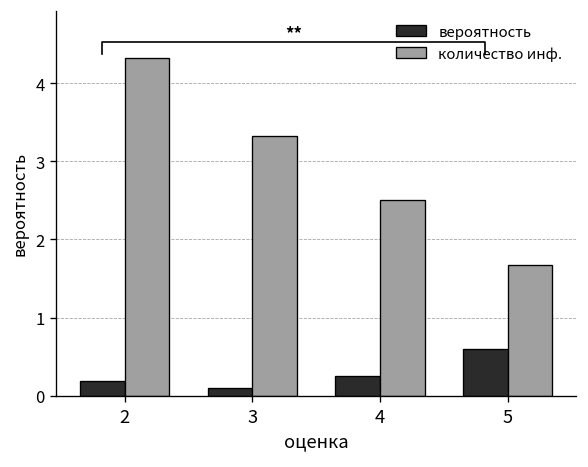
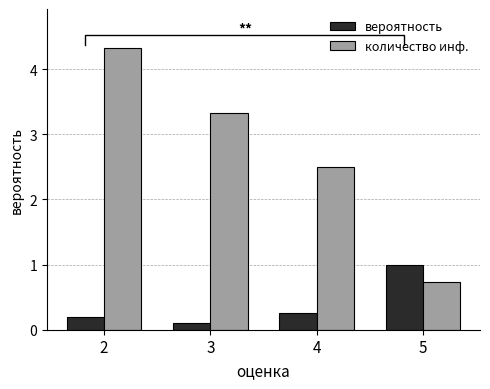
  {
    "вероятность": {
      "2": 0.2,
      "3": 0.1,
      "4": 0.3,
-     "5": 0.6
+     "5": 1.0
    },
    "количество инф.": {
      "2": 4.3,
      "3": 3.3,
      "4": 2.5,
-     "5": 1.7
+     "5": 0.7
    }
  }
